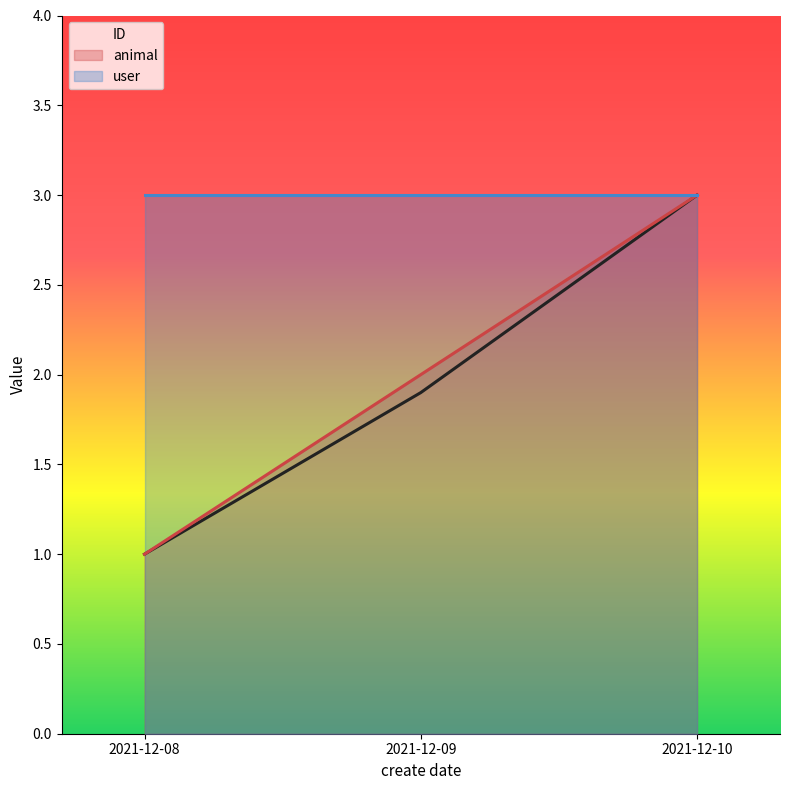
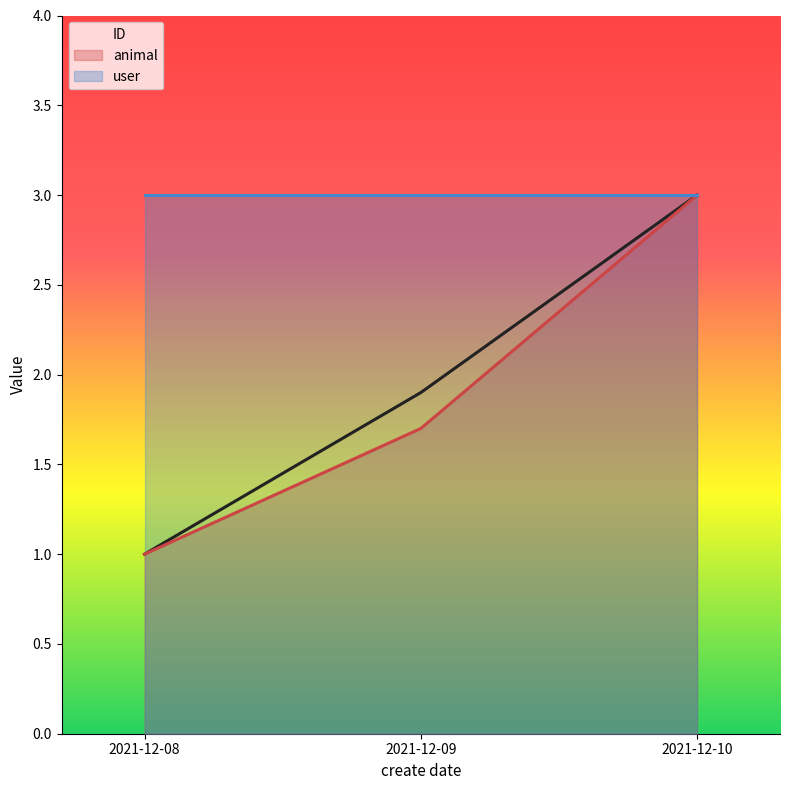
  {
    "ID": {
      "2021-12-09": 1.9
    },
    "animal": {
-     "2021-12-09": 2.0
+     "2021-12-09": 1.7
    },
    "user": {
      "2021-12-08": 3.0,
      "2021-12-09": 3.0
    }
  }
